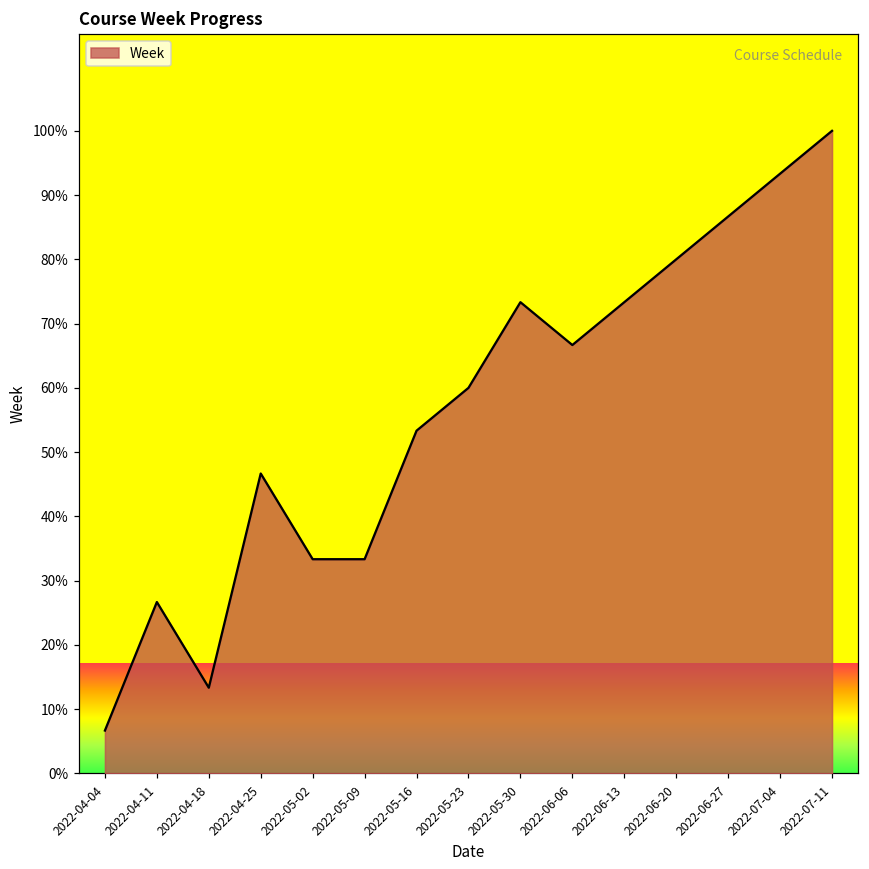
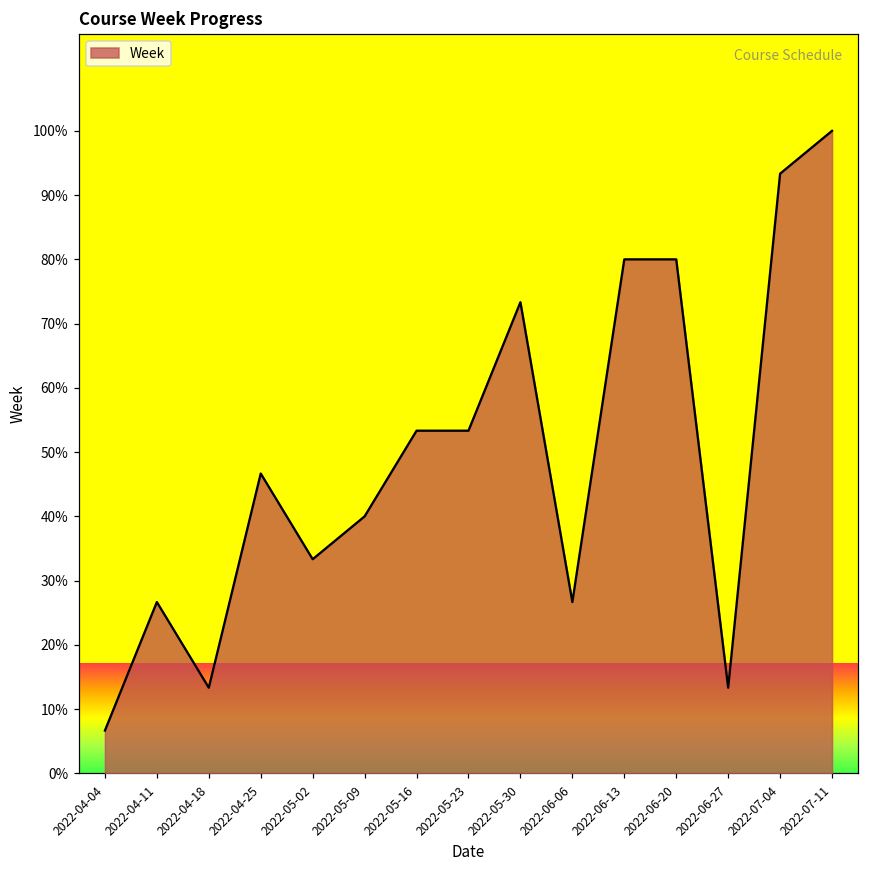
  {
    "2022-04-04": "7%",
    "2022-04-11": "27%",
    "2022-04-18": "13%",
    "2022-04-25": "47%",
    "2022-05-02": "33%",
-   "2022-05-09": "33%",
+   "2022-05-09": "40%",
    "2022-05-16": "53%",
-   "2022-05-23": "60%",
+   "2022-05-23": "53%",
    "2022-05-30": "73%",
-   "2022-06-06": "67%",
-   "2022-06-13": "73%",
+   "2022-06-06": "27%",
+   "2022-06-13": "80%",
    "2022-06-20": "80%",
-   "2022-06-27": "87%",
+   "2022-06-27": "13%",
    "2022-07-04": "93%",
    "2022-07-11": "100%"
  }
